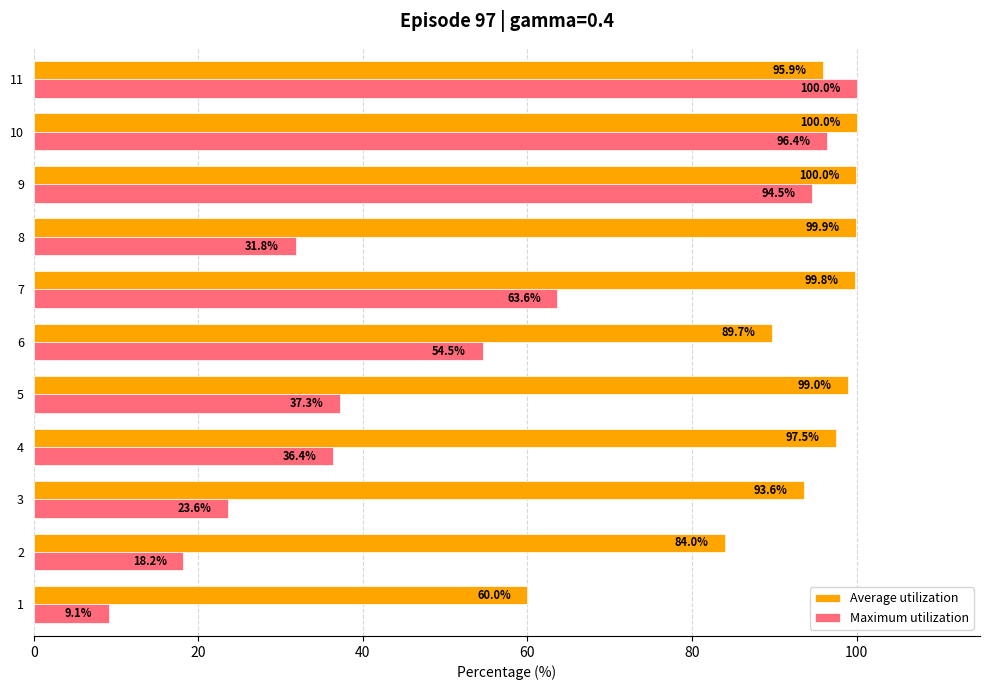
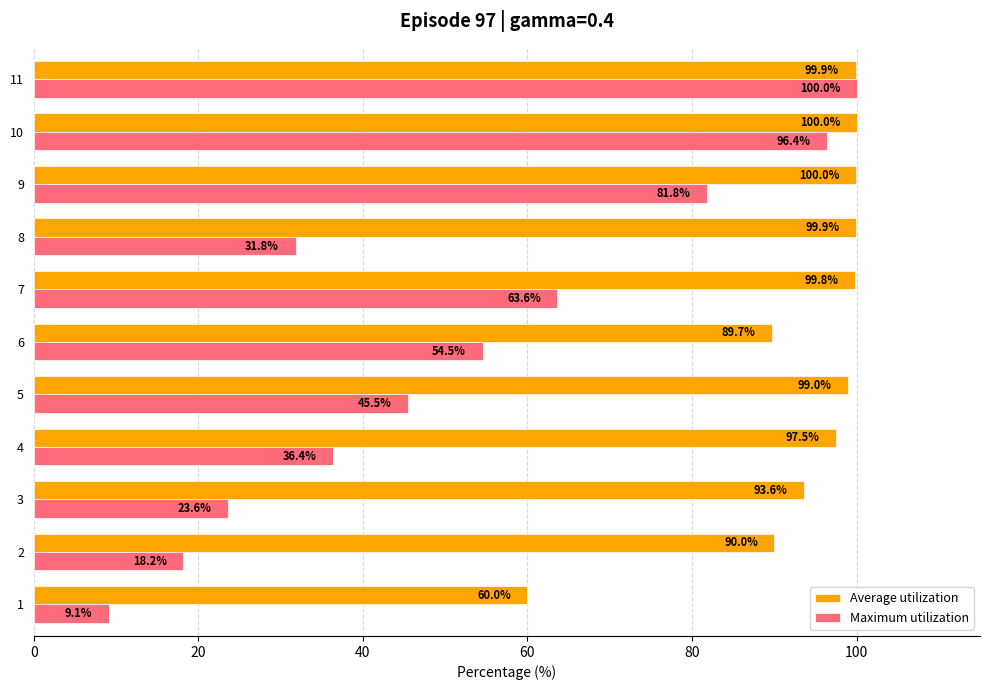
  {
    "Average utilization": {
-     "11": "95.9%",
+     "11": "99.9%",
      "10": "100.0%",
      "9": "100.0%",
      "8": "99.9%",
      "7": "99.8%",
      "6": "89.7%",
      "5": "99.0%",
      "4": "97.5%",
      "3": "93.6%",
-     "2": "84.0%",
+     "2": "90.0%",
      "1": "60.0%"
    },
    "Maximum utilization": {
      "11": "100.0%",
      "10": "96.4%",
-     "9": "94.5%",
+     "9": "81.8%",
      "8": "31.8%",
      "7": "63.6%",
      "6": "54.5%",
-     "5": "37.3%",
+     "5": "45.5%",
      "4": "36.4%",
      "3": "23.6%",
      "2": "18.2%",
      "1": "9.1%"
    }
  }
